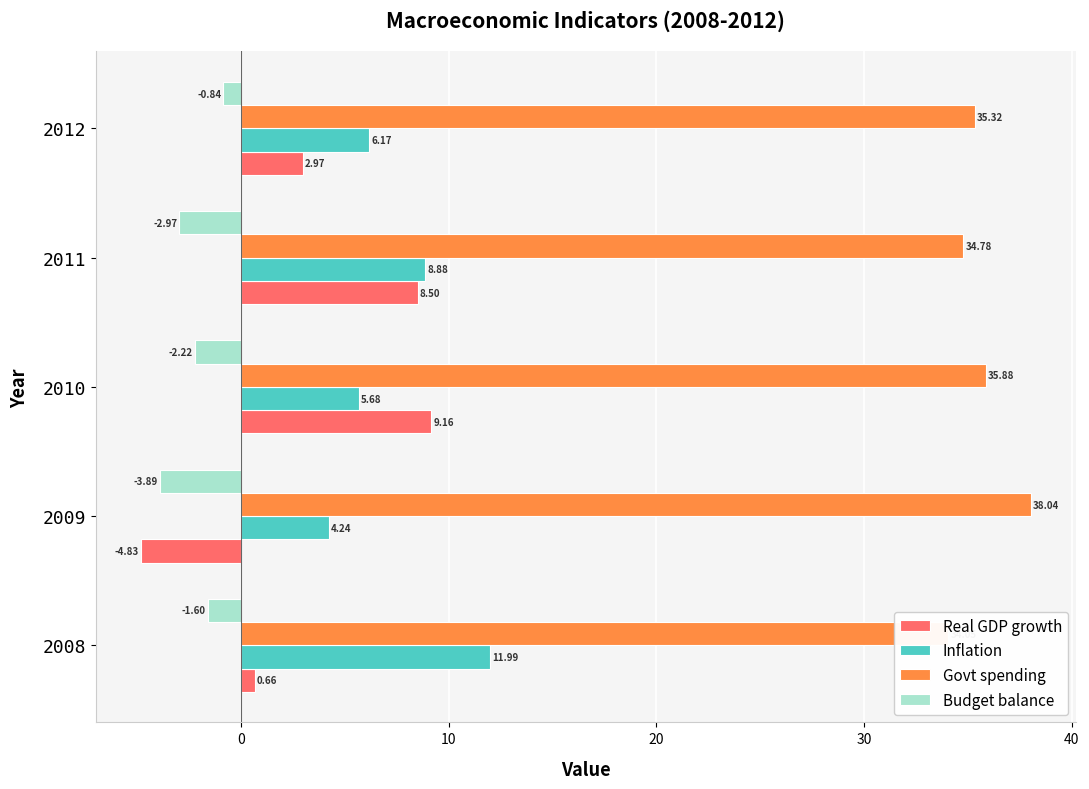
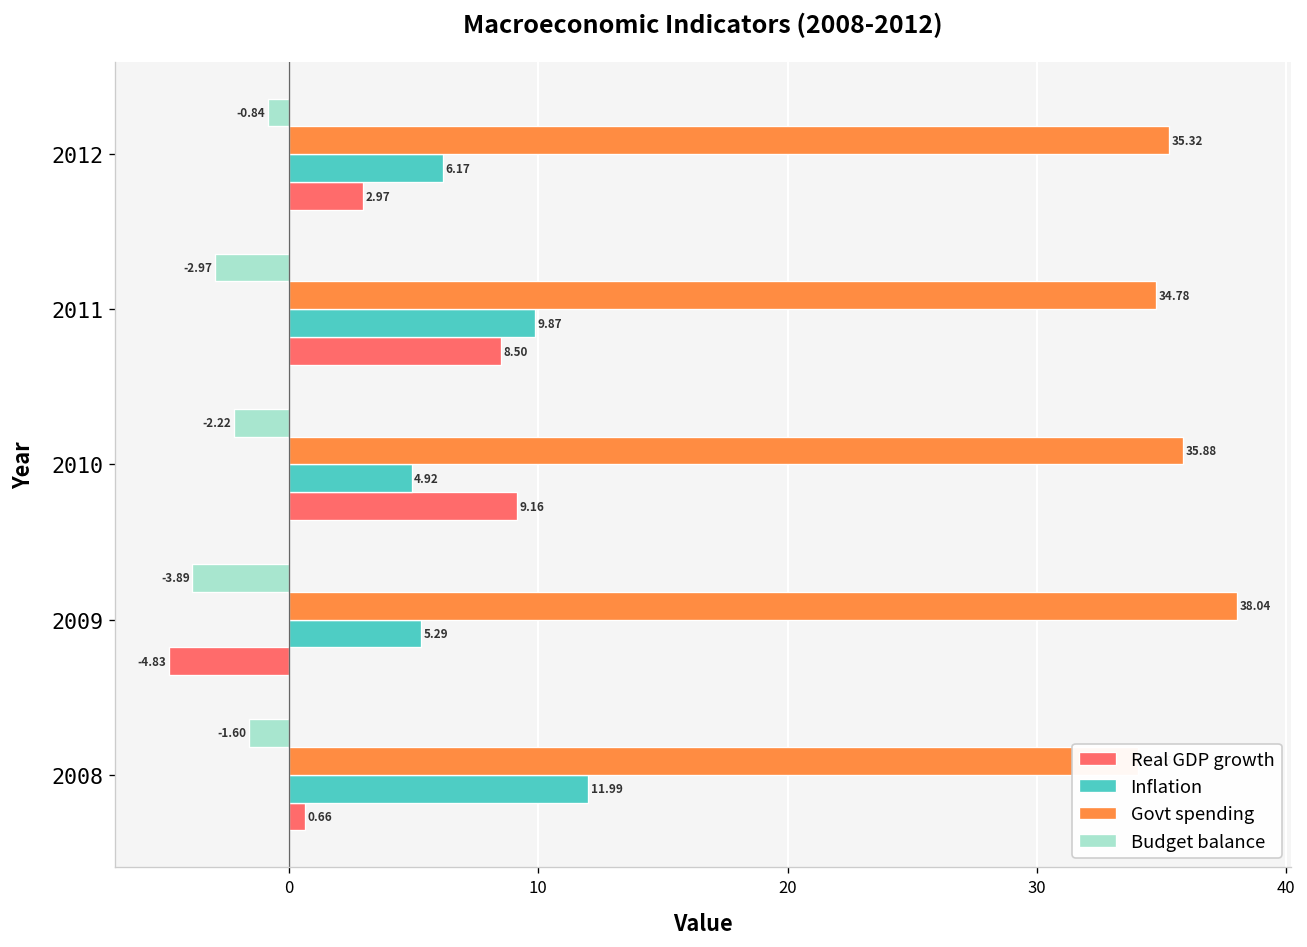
  {
    "Inflation": {
      "2012": 6.17,
-     "2011": 8.88,
-     "2010": 5.68,
-     "2009": 4.24,
+     "2011": 9.87,
+     "2010": 4.92,
+     "2009": 5.29,
      "2008": 11.99
    },
    "Budget balance": {
      "2012": -0.84,
      "2011": -2.97,
      "2010": -2.22,
      "2009": -3.89,
      "2008": -1.60
    }
  }
